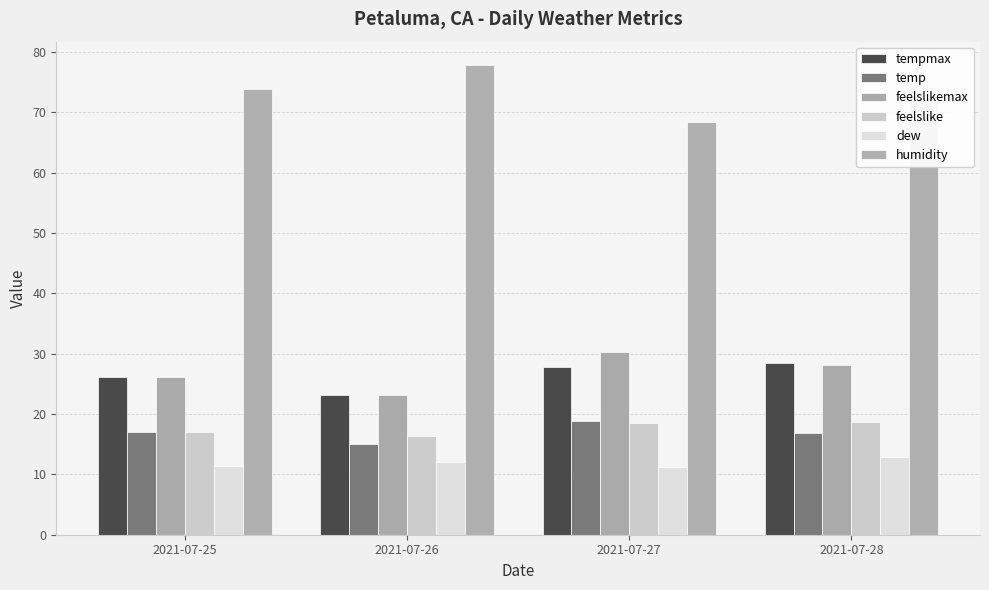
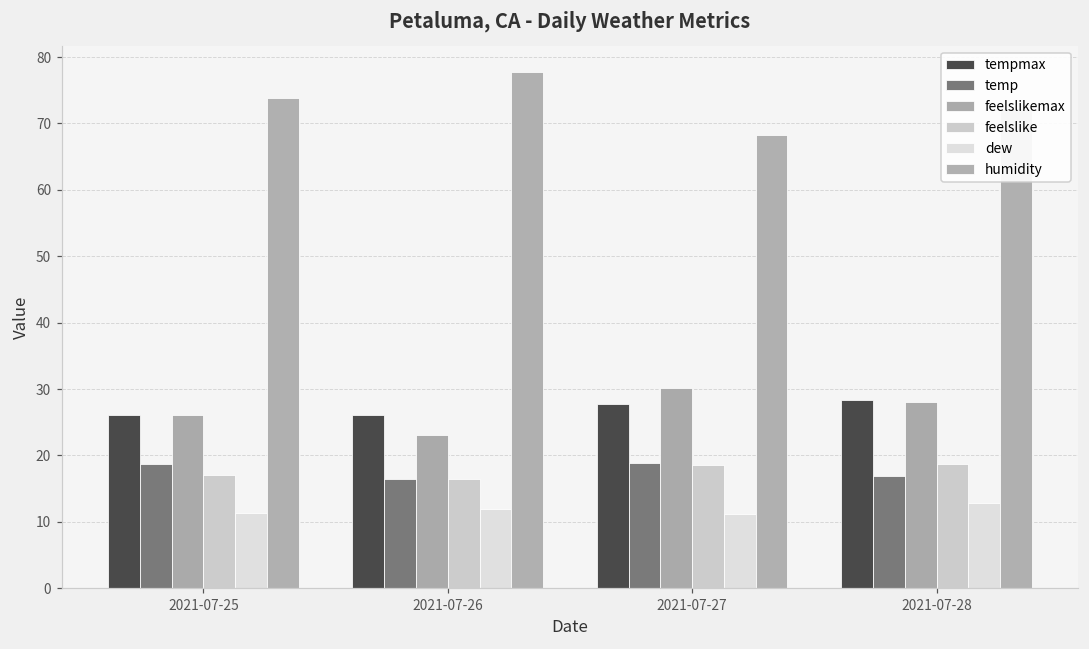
  {
    "tempmax": {
      "2021-07-25": 26,
-     "2021-07-26": 23,
+     "2021-07-26": 26,
      "2021-07-27": 28,
      "2021-07-28": 28
    },
    "temp": {
-     "2021-07-25": 17,
-     "2021-07-26": 15,
+     "2021-07-25": 19,
+     "2021-07-26": 16,
      "2021-07-27": 19,
      "2021-07-28": 17
    }
  }
